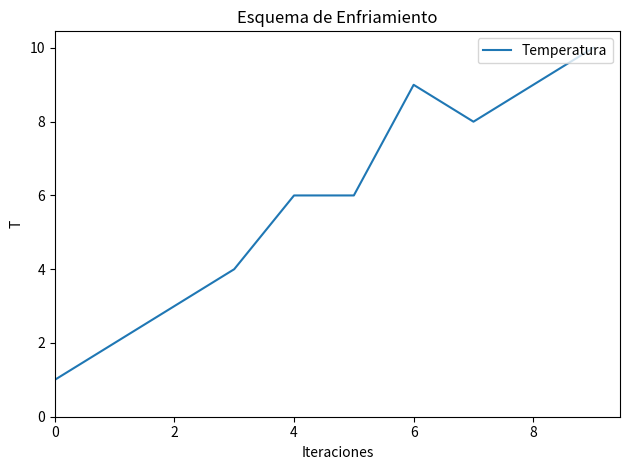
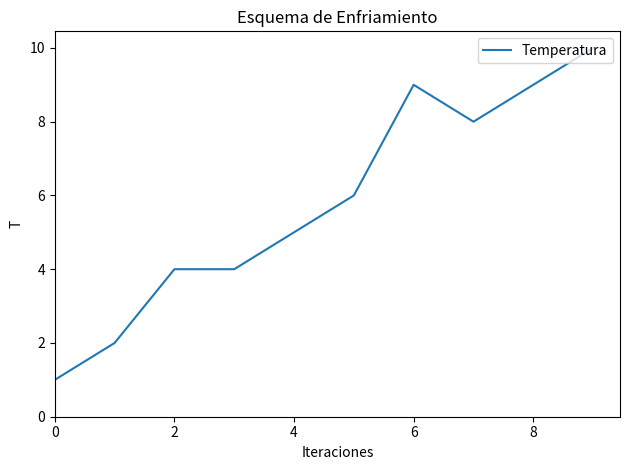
  {
    "0": 1,
-   "2": 3,
-   "4": 6,
+   "2": 4,
+   "4": 5,
    "6": 9,
    "8": 9
  }
